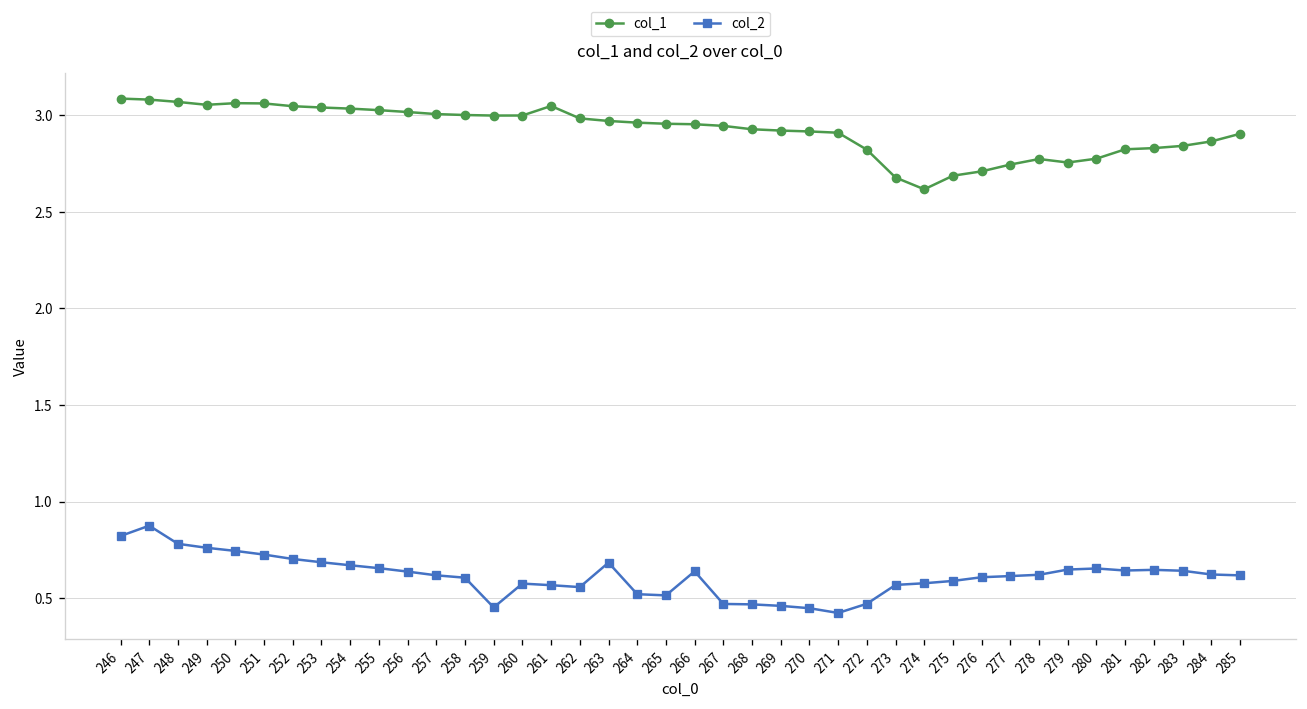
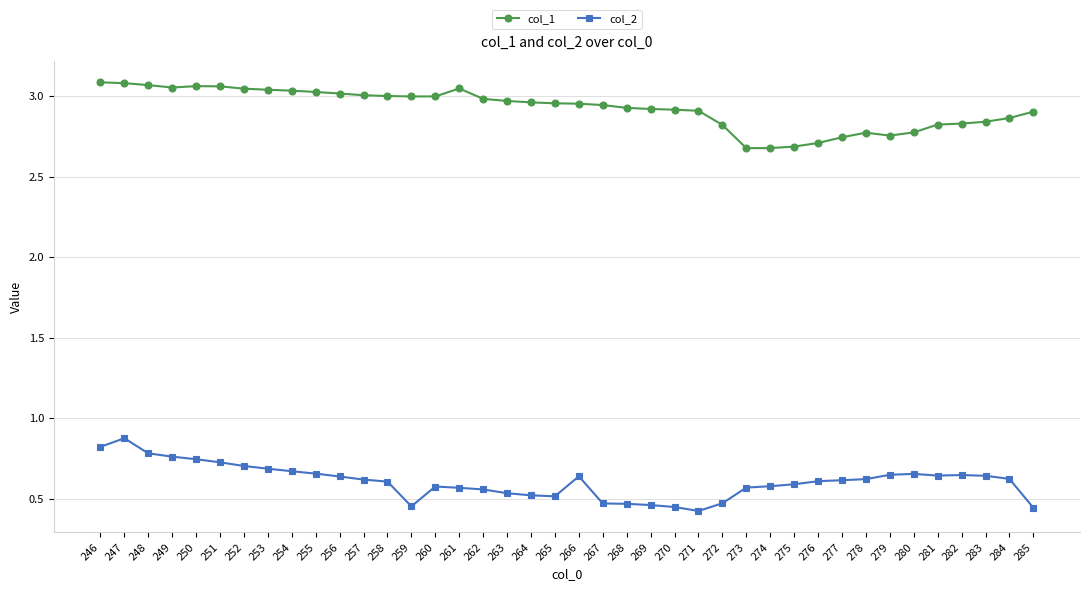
  {
    "col_1": {
      "246": 3.09,
      "247": 3.08,
      "248": 3.07,
      "249": 3.05,
      "250": 3.06,
      "251": 3.06,
      "252": 3.05,
      "253": 3.04,
      "254": 3.04,
      "255": 3.03,
      "256": 3.02,
      "257": 3.01,
      "258": 3.00,
      "259": 3.00,
      "260": 3.00,
      "261": 3.05,
      "262": 2.98,
      "263": 2.97,
      "264": 2.96,
      "265": 2.96,
      "266": 2.95,
      "267": 2.95,
      "268": 2.93,
      "269": 2.92,
      "270": 2.92,
      "271": 2.91,
      "272": 2.82,
      "273": 2.68,
-     "274": 2.62,
+     "274": 2.68,
      "275": 2.69,
      "276": 2.71,
      "277": 2.75,
      "278": 2.77,
      "279": 2.76,
      "280": 2.78,
      "281": 2.82,
      "282": 2.83,
      "283": 2.84,
      "284": 2.87,
      "285": 2.90
    },
    "col_2": {
      "246": 0.82,
      "247": 0.87,
      "248": 0.78,
      "249": 0.76,
      "250": 0.74,
      "251": 0.73,
      "252": 0.70,
      "253": 0.69,
      "254": 0.67,
      "255": 0.65,
      "256": 0.64,
      "257": 0.62,
      "258": 0.61,
      "259": 0.45,
      "260": 0.57,
      "261": 0.57,
      "262": 0.56,
-     "263": 0.68,
+     "263": 0.53,
      "264": 0.52,
      "265": 0.51,
      "266": 0.64,
      "267": 0.47,
      "268": 0.47,
      "269": 0.46,
      "270": 0.45,
      "271": 0.42,
      "272": 0.47,
      "273": 0.57,
      "274": 0.58,
      "275": 0.59,
      "276": 0.61,
      "277": 0.61,
      "278": 0.62,
      "279": 0.65,
      "280": 0.65,
      "281": 0.64,
      "282": 0.65,
      "283": 0.64,
      "284": 0.62,
-     "285": 0.62
+     "285": 0.44
    }
  }
